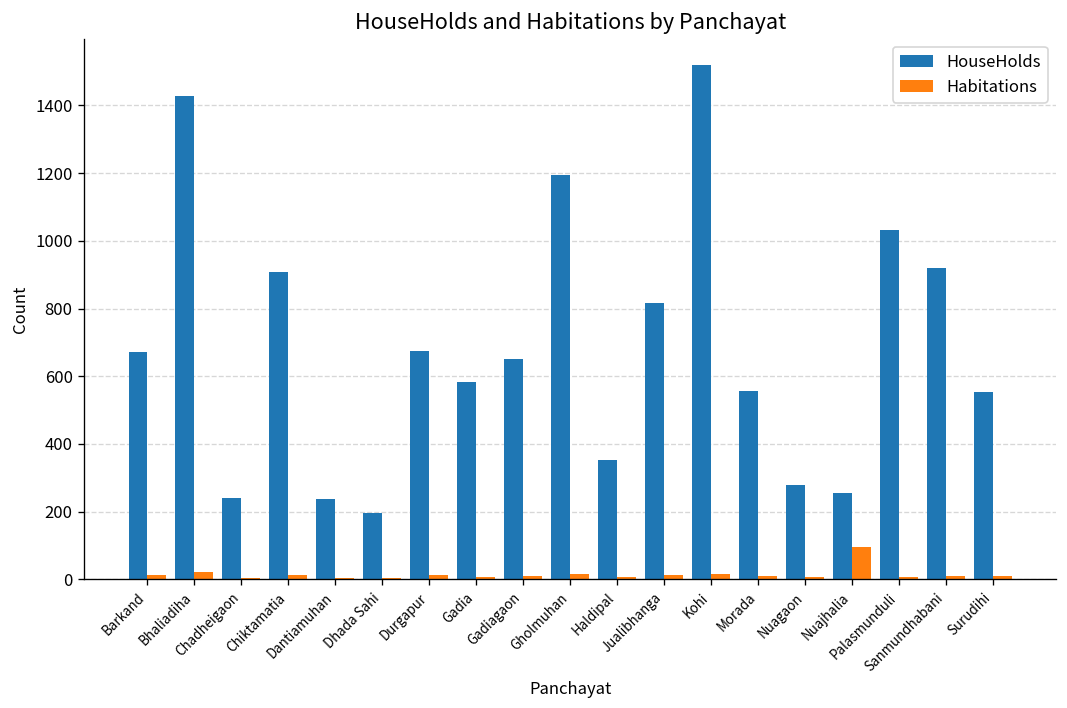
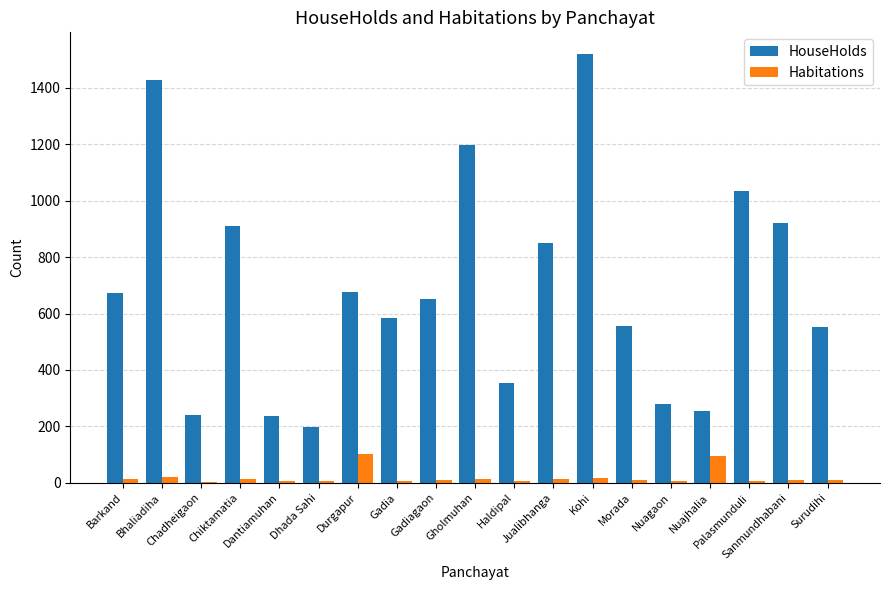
  {
    "HouseHolds": {
      "Barkand": 670,
      "Bhaliadiha": 1430,
      "Chadheigaon": 240,
      "Chiktamatia": 910,
      "Dantiamuhan": 240,
      "Dhada Sahi": 200,
      "Durgapur": 680,
      "Gadia": 580,
      "Gadiagaon": 650,
      "Gholmuhan": 1200,
      "Haldipal": 350,
-     "Jualibhanga": 820,
+     "Jualibhanga": 850,
      "Kohi": 1520,
      "Morada": 560,
      "Nuagaon": 280,
      "Nuajhalia": 260,
      "Palasmunduli": 1030,
      "Sanmundhabani": 920,
      "Surudihi": 550
    },
    "Habitations": {
      "Barkand": 10,
      "Bhaliadiha": 20,
      "Chiktamatia": 10,
-     "Durgapur": 10,
+     "Durgapur": 100,
      "Gadiagaon": 10,
      "Gholmuhan": 20,
      "Jualibhanga": 10,
      "Kohi": 20,
      "Morada": 10,
      "Nuajhalia": 100,
      "Sanmundhabani": 10,
      "Surudihi": 10
    }
  }
